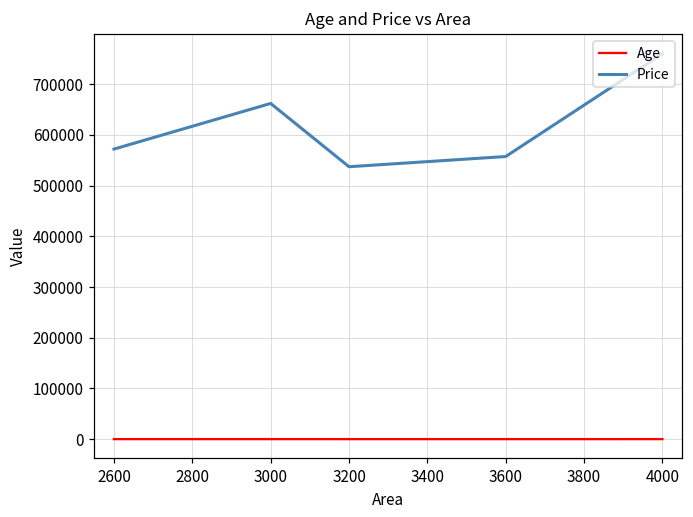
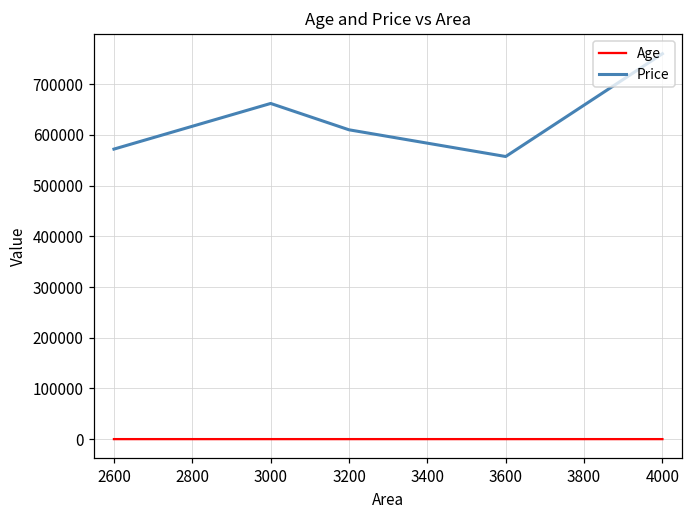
  {
    "Age": {
      "2600": 0,
      "3000": 0,
      "3200": 0,
      "3600": 0,
      "4000": 0
    },
    "Price": {
      "2600": 570000,
      "3000": 660000,
-     "3200": 540000,
+     "3200": 610000,
      "3600": 560000
    }
  }
